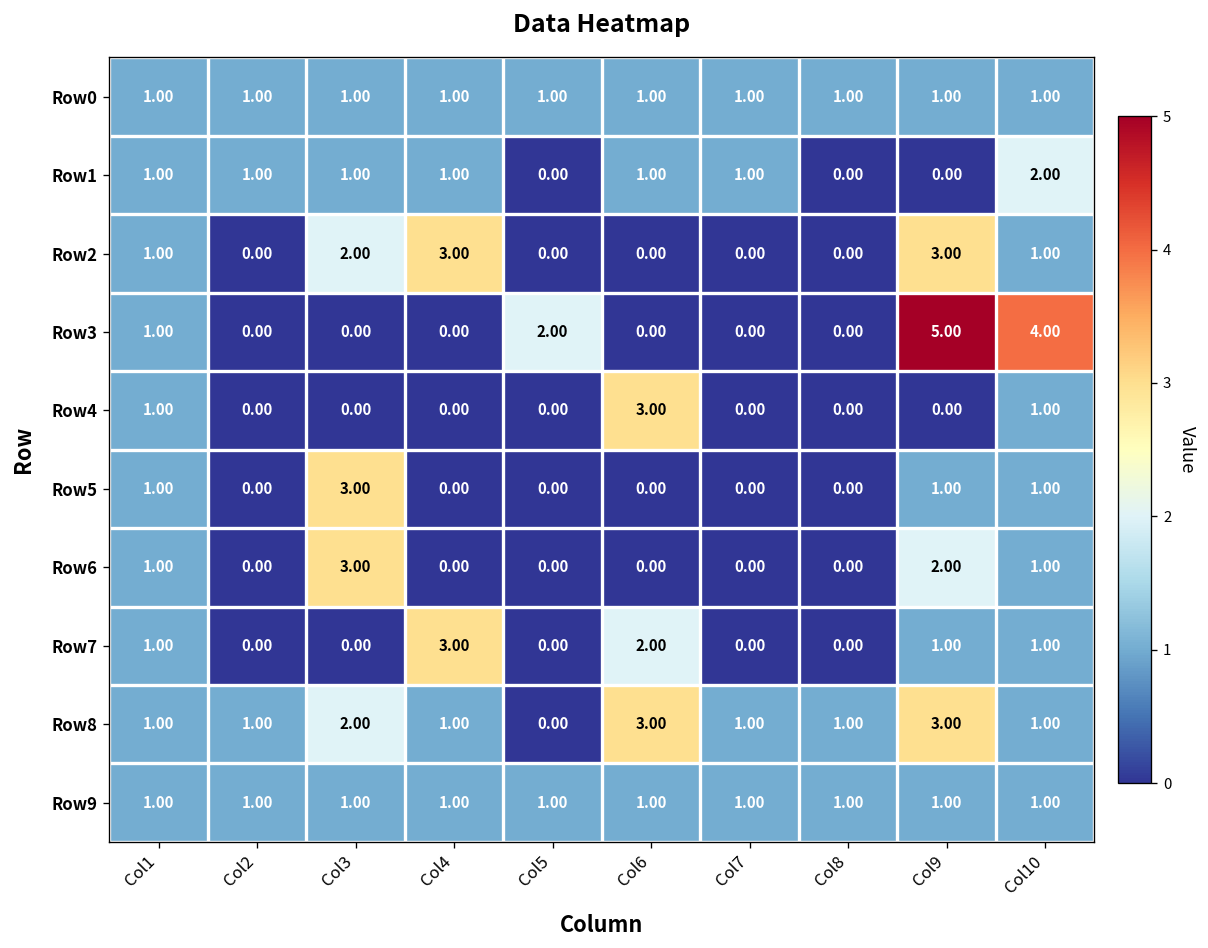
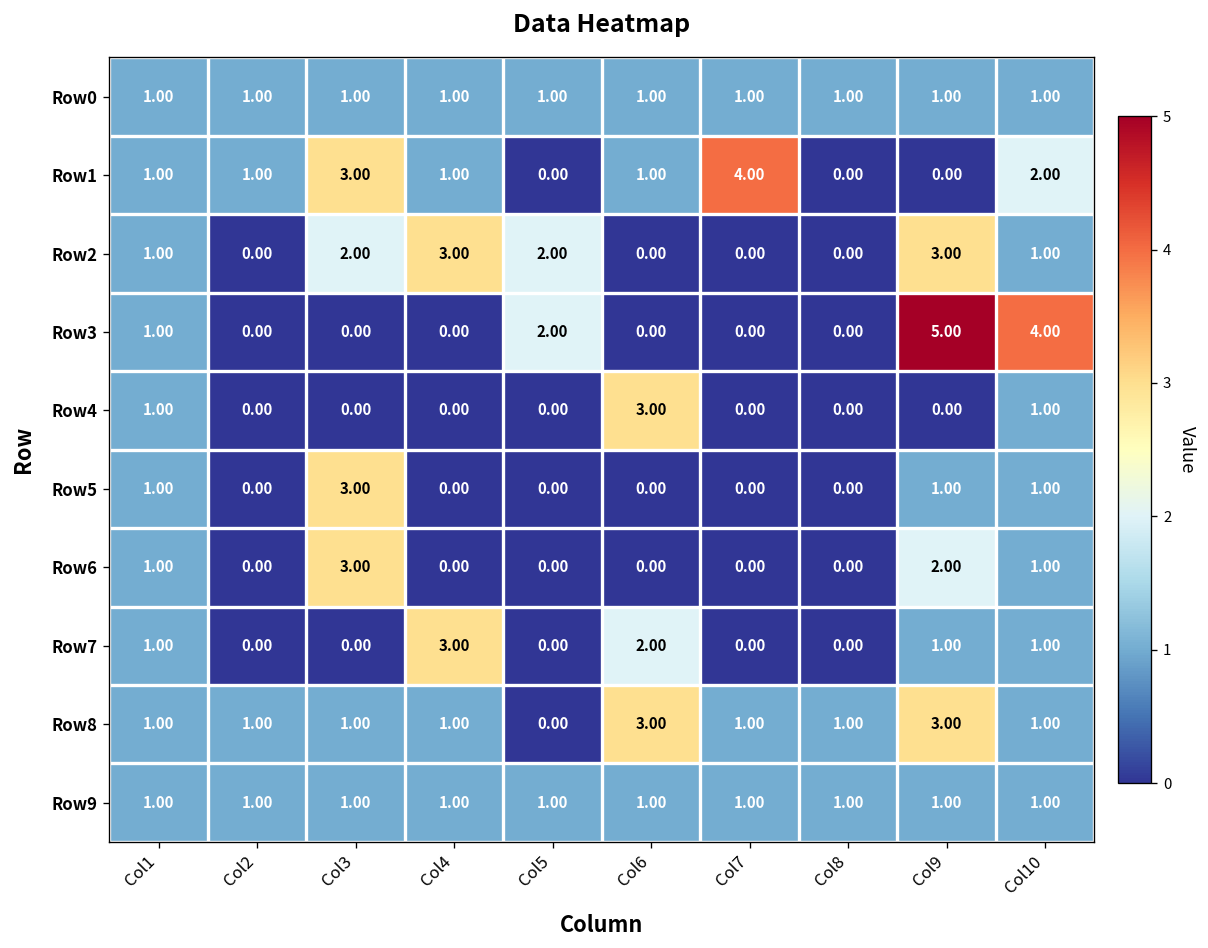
  {
    "Row0": {
      "Col1": 1.00,
      "Col2": 1.00,
      "Col3": 1.00,
      "Col4": 1.00,
      "Col5": 1.00,
      "Col6": 1.00,
      "Col7": 1.00,
      "Col8": 1.00,
      "Col9": 1.00,
      "Col10": 1.00
    },
    "Row1": {
      "Col1": 1.00,
      "Col2": 1.00,
-     "Col3": 1.00,
+     "Col3": 3.00,
      "Col4": 1.00,
      "Col5": 0.00,
      "Col6": 1.00,
-     "Col7": 1.00,
+     "Col7": 4.00,
      "Col8": 0.00,
      "Col9": 0.00,
      "Col10": 2.00
    },
    "Row2": {
      "Col1": 1.00,
      "Col2": 0.00,
      "Col3": 2.00,
      "Col4": 3.00,
-     "Col5": 0.00,
+     "Col5": 2.00,
      "Col6": 0.00,
      "Col7": 0.00,
      "Col8": 0.00,
      "Col9": 3.00,
      "Col10": 1.00
    },
    "Row3": {
      "Col1": 1.00,
      "Col2": 0.00,
      "Col3": 0.00,
      "Col4": 0.00,
      "Col5": 2.00,
      "Col6": 0.00,
      "Col7": 0.00,
      "Col8": 0.00,
      "Col9": 5.00,
      "Col10": 4.00
    },
    "Row4": {
      "Col1": 1.00,
      "Col2": 0.00,
      "Col3": 0.00,
      "Col4": 0.00,
      "Col5": 0.00,
      "Col6": 3.00,
      "Col7": 0.00,
      "Col8": 0.00,
      "Col9": 0.00,
      "Col10": 1.00
    },
    "Row5": {
      "Col1": 1.00,
      "Col2": 0.00,
      "Col3": 3.00,
      "Col4": 0.00,
      "Col5": 0.00,
      "Col6": 0.00,
      "Col7": 0.00,
      "Col8": 0.00,
      "Col9": 1.00,
      "Col10": 1.00
    },
    "Row6": {
      "Col1": 1.00,
      "Col2": 0.00,
      "Col3": 3.00,
      "Col4": 0.00,
      "Col5": 0.00,
      "Col6": 0.00,
      "Col7": 0.00,
      "Col8": 0.00,
      "Col9": 2.00,
      "Col10": 1.00
    },
    "Row7": {
      "Col1": 1.00,
      "Col2": 0.00,
      "Col3": 0.00,
      "Col4": 3.00,
      "Col5": 0.00,
      "Col6": 2.00,
      "Col7": 0.00,
      "Col8": 0.00,
      "Col9": 1.00,
      "Col10": 1.00
    },
    "Row8": {
      "Col1": 1.00,
      "Col2": 1.00,
-     "Col3": 2.00,
+     "Col3": 1.00,
      "Col4": 1.00,
      "Col5": 0.00,
      "Col6": 3.00,
      "Col7": 1.00,
      "Col8": 1.00,
      "Col9": 3.00,
      "Col10": 1.00
    },
    "Row9": {
      "Col1": 1.00,
      "Col2": 1.00,
      "Col3": 1.00,
      "Col4": 1.00,
      "Col5": 1.00,
      "Col6": 1.00,
      "Col7": 1.00,
      "Col8": 1.00,
      "Col9": 1.00,
      "Col10": 1.00
    }
  }
